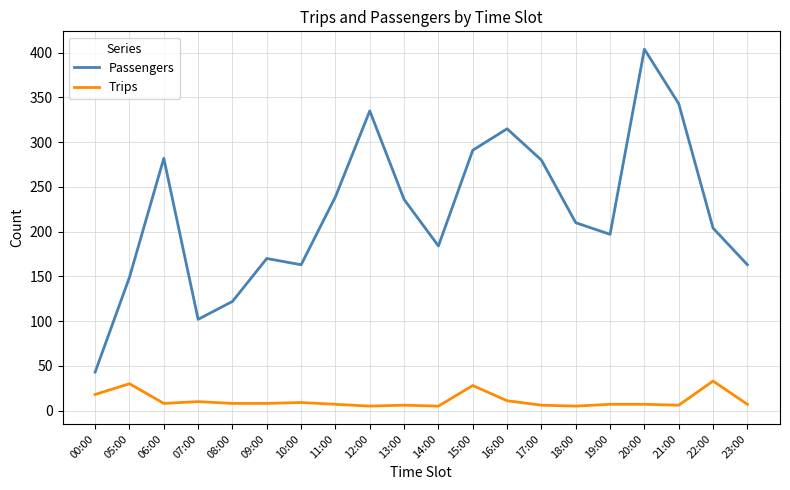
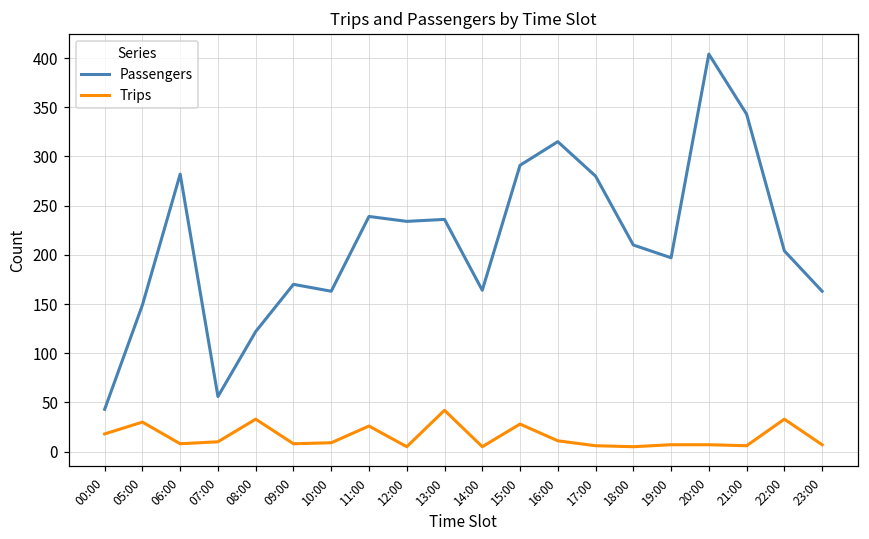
  {
    "Passengers": {
      "00:00": 40,
      "05:00": 150,
      "06:00": 280,
-     "07:00": 100,
+     "07:00": 60,
      "08:00": 120,
      "09:00": 170,
      "10:00": 160,
      "11:00": 240,
-     "12:00": 340,
+     "12:00": 230,
      "13:00": 240,
-     "14:00": 180,
+     "14:00": 160,
      "15:00": 290,
      "16:00": 320,
      "17:00": 280,
      "18:00": 210,
      "19:00": 200,
      "20:00": 400,
      "21:00": 340,
      "22:00": 200,
      "23:00": 160
    },
    "Trips": {
      "00:00": 20,
      "05:00": 30,
      "06:00": 10,
      "07:00": 10,
-     "08:00": 10,
+     "08:00": 30,
      "09:00": 10,
      "10:00": 10,
-     "11:00": 10,
+     "11:00": 30,
      "12:00": 10,
-     "13:00": 10,
+     "13:00": 40,
      "14:00": 10,
      "15:00": 30,
      "16:00": 10,
      "17:00": 10,
      "18:00": 10,
      "19:00": 10,
      "20:00": 10,
      "21:00": 10,
      "22:00": 30,
      "23:00": 10
    }
  }
